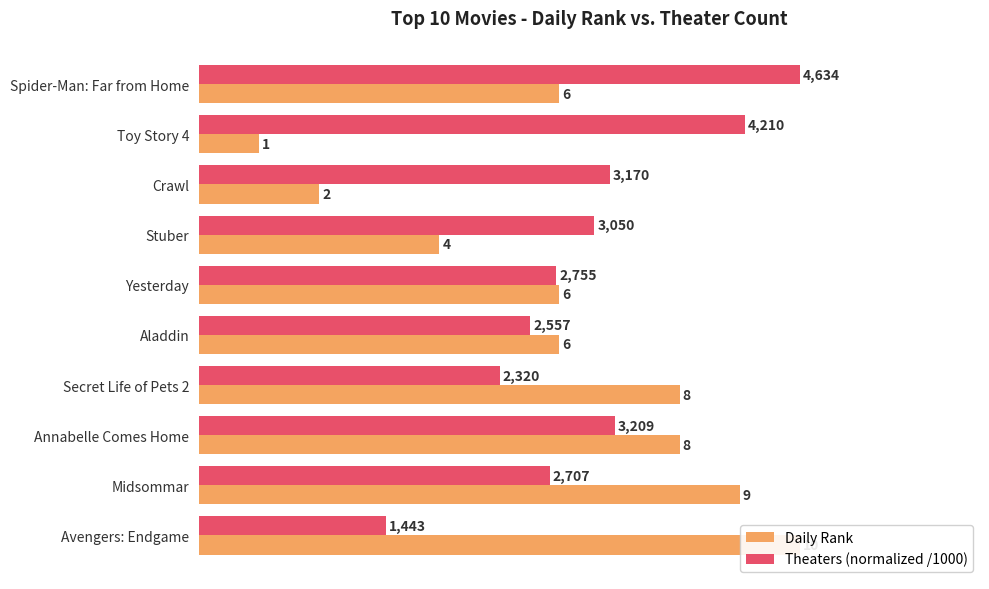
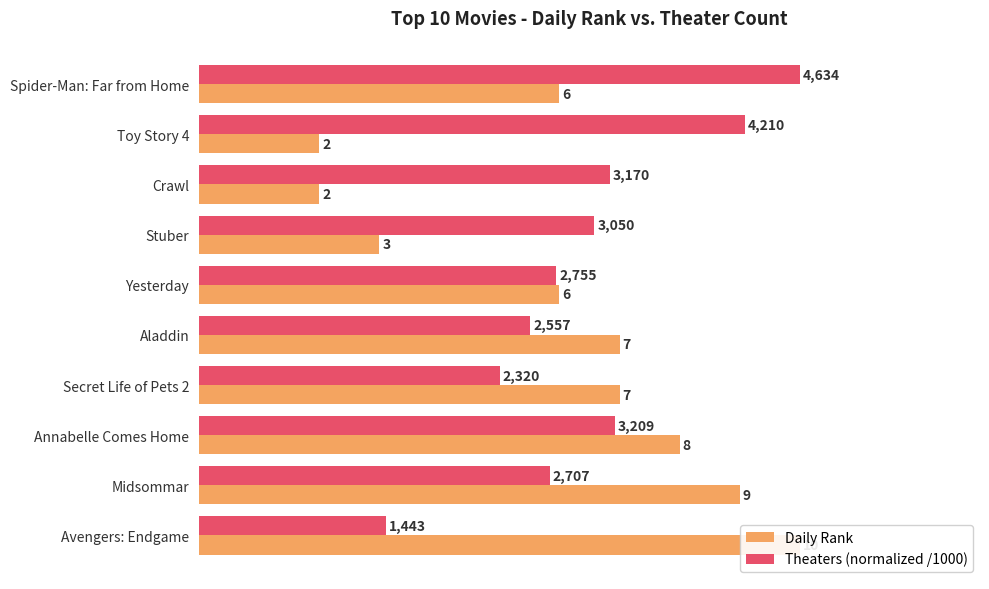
  {
    "Daily Rank": {
      "Spider-Man: Far from Home": 6,
-     "Toy Story 4": 1,
+     "Toy Story 4": 2,
      "Crawl": 2,
-     "Stuber": 4,
+     "Stuber": 3,
      "Yesterday": 6,
-     "Aladdin": 6,
-     "Secret Life of Pets 2": 8,
+     "Aladdin": 7,
+     "Secret Life of Pets 2": 7,
      "Annabelle Comes Home": 8,
      "Midsommar": 9
    }
  }
